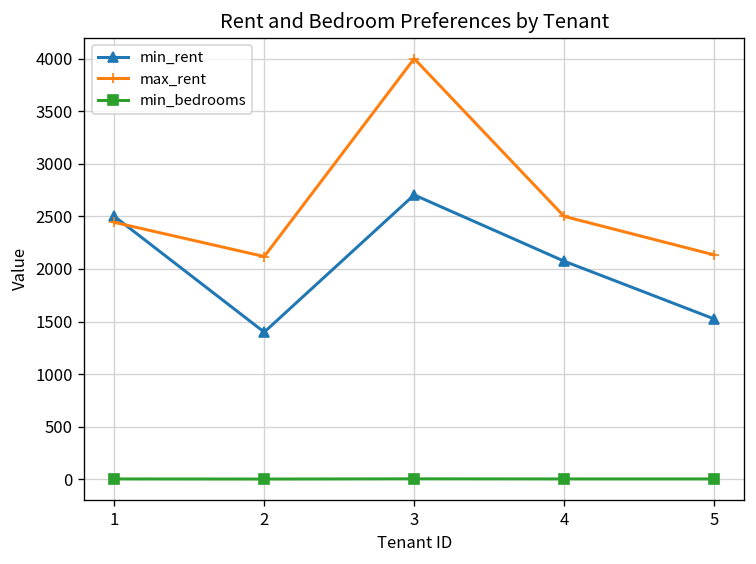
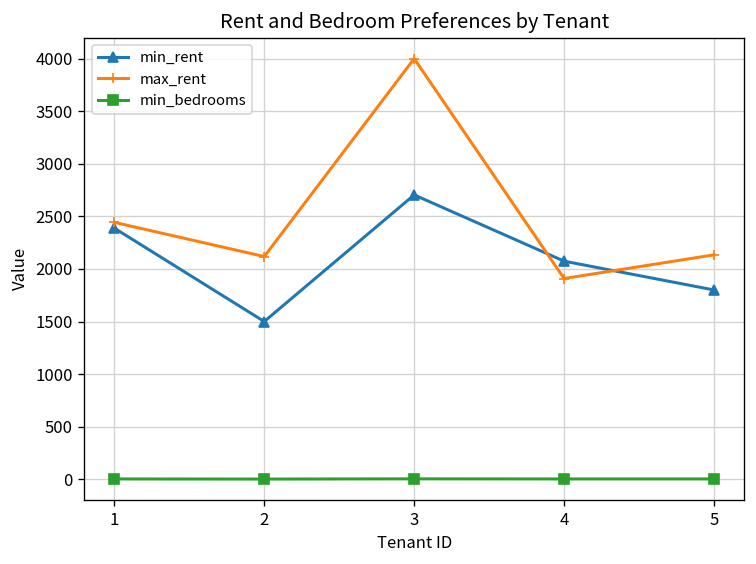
  {
    "min_rent": {
-     "1": 2500,
-     "2": 1400,
+     "1": 2400,
+     "2": 1500,
      "3": 2700,
      "4": 2100,
-     "5": 1500
+     "5": 1800
    },
    "max_rent": {
      "1": 2400,
      "2": 2100,
      "3": 4000,
-     "4": 2500,
+     "4": 1900,
      "5": 2100
    },
    "min_bedrooms": {
      "1": 0,
      "2": 0,
      "3": 0,
      "4": 0,
      "5": 0
    }
  }
